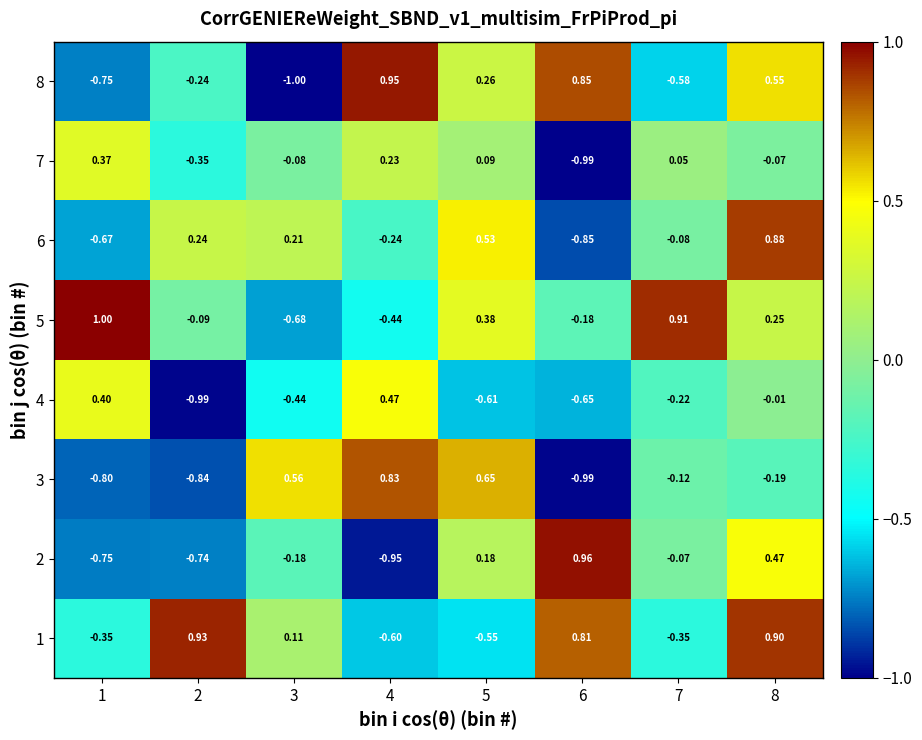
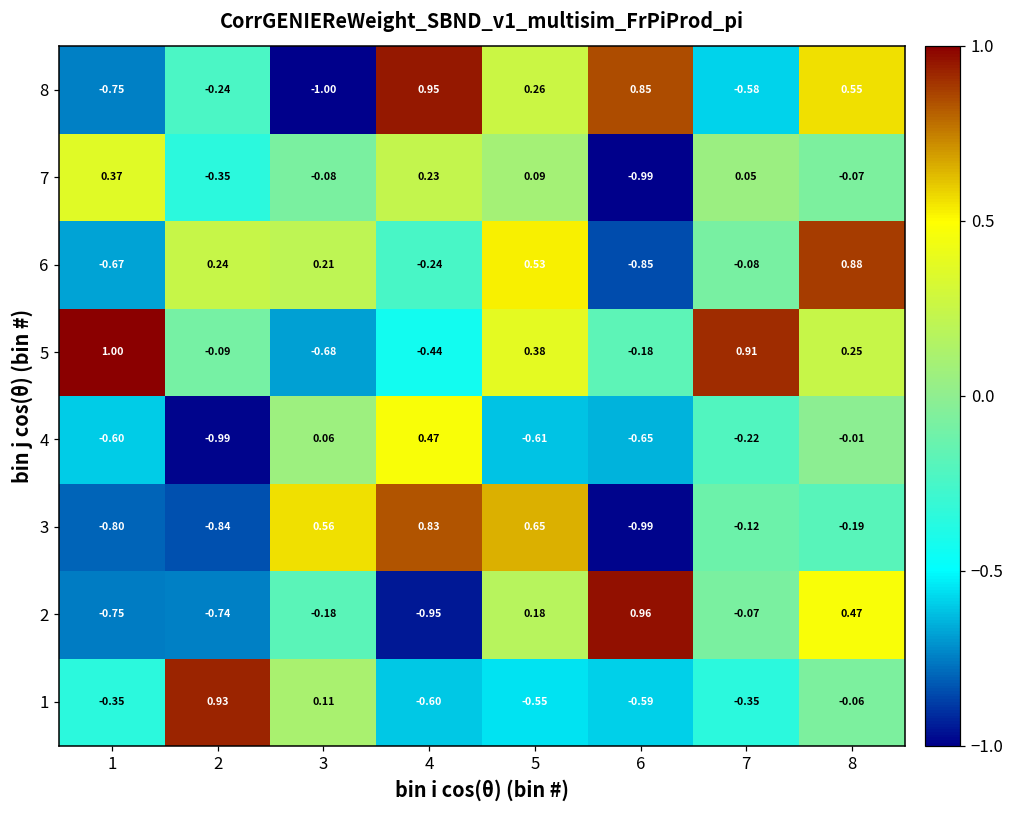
  {
    "8": {
      "1": -0.75,
      "2": -0.24,
      "3": -1.00,
      "4": 0.95,
      "5": 0.26,
      "6": 0.85,
      "7": -0.58,
      "8": 0.55
    },
    "7": {
      "1": 0.37,
      "2": -0.35,
      "3": -0.08,
      "4": 0.23,
      "5": 0.09,
      "6": -0.99,
      "7": 0.05,
      "8": -0.07
    },
    "6": {
      "1": -0.67,
      "2": 0.24,
      "3": 0.21,
      "4": -0.24,
      "5": 0.53,
      "6": -0.85,
      "7": -0.08,
      "8": 0.88
    },
    "5": {
      "1": 1.00,
      "2": -0.09,
      "3": -0.68,
      "4": -0.44,
      "5": 0.38,
      "6": -0.18,
      "7": 0.91,
      "8": 0.25
    },
    "4": {
-     "1": 0.40,
+     "1": -0.60,
      "2": -0.99,
-     "3": -0.44,
+     "3": 0.06,
      "4": 0.47,
      "5": -0.61,
      "6": -0.65,
      "7": -0.22,
      "8": -0.01
    },
    "3": {
      "1": -0.80,
      "2": -0.84,
      "3": 0.56,
      "4": 0.83,
      "5": 0.65,
      "6": -0.99,
      "7": -0.12,
      "8": -0.19
    },
    "2": {
      "1": -0.75,
      "2": -0.74,
      "3": -0.18,
      "4": -0.95,
      "5": 0.18,
      "6": 0.96,
      "7": -0.07,
      "8": 0.47
    },
    "1": {
      "1": -0.35,
      "2": 0.93,
      "3": 0.11,
      "4": -0.60,
      "5": -0.55,
-     "6": 0.81,
+     "6": -0.59,
      "7": -0.35,
-     "8": 0.90
+     "8": -0.06
    }
  }
